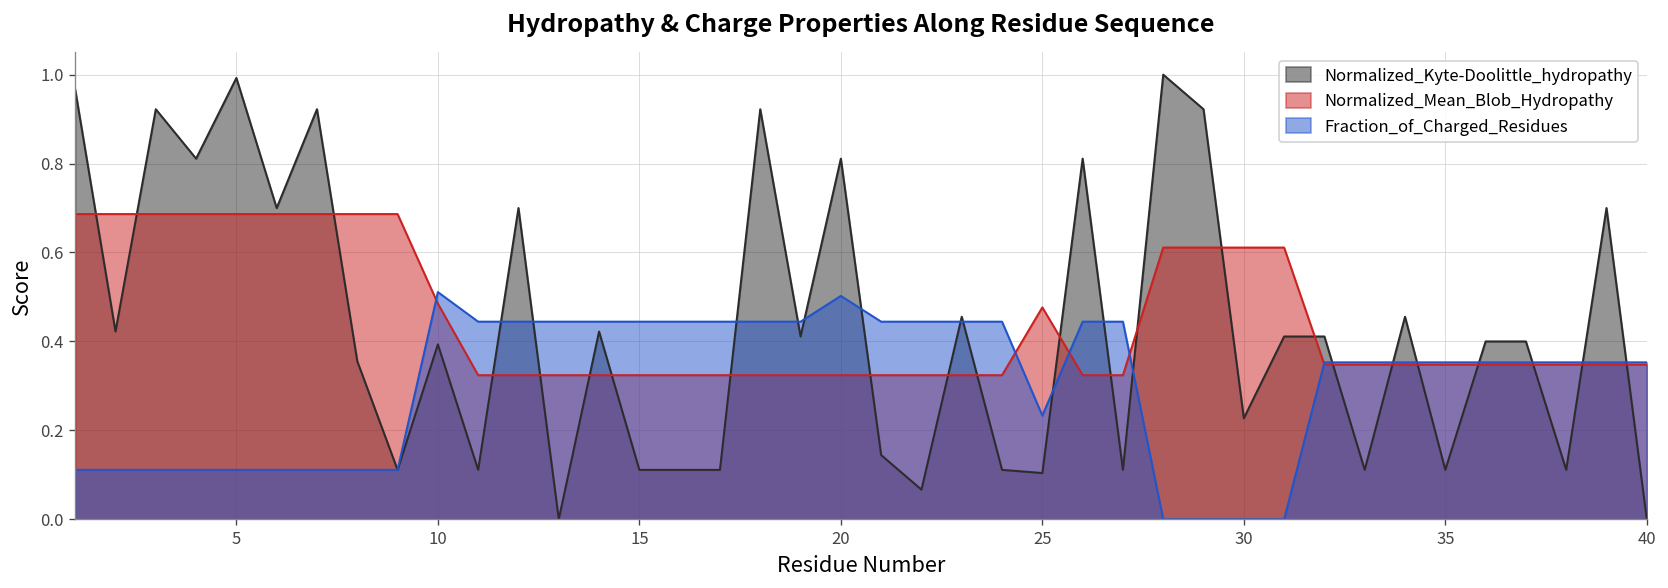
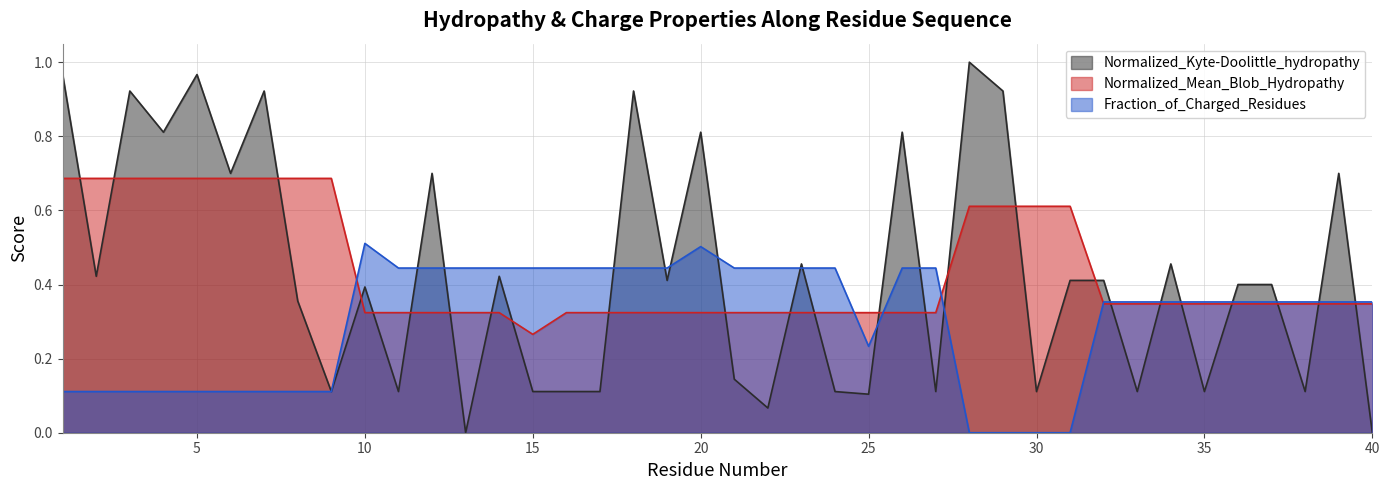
  {
    "Normalized_Kyte-Doolittle_hydropathy": {
-     "5": 0.99,
+     "5": 0.97,
      "10": 0.39,
      "15": 0.11,
      "20": 0.81,
      "25": 0.10,
-     "30": 0.23,
+     "30": 0.11,
      "35": 0.11,
      "40": 0.00
    },
    "Normalized_Mean_Blob_Hydropathy": {
      "5": 0.69,
-     "10": 0.49,
-     "15": 0.32,
+     "10": 0.32,
+     "15": 0.27,
      "20": 0.32,
-     "25": 0.48,
+     "25": 0.32,
      "30": 0.61
    },
    "Fraction_of_Charged_Residues": {
      "5": 0.11,
      "10": 0.51,
      "15": 0.44,
      "20": 0.50,
      "25": 0.23,
      "30": 0.00
    }
  }
